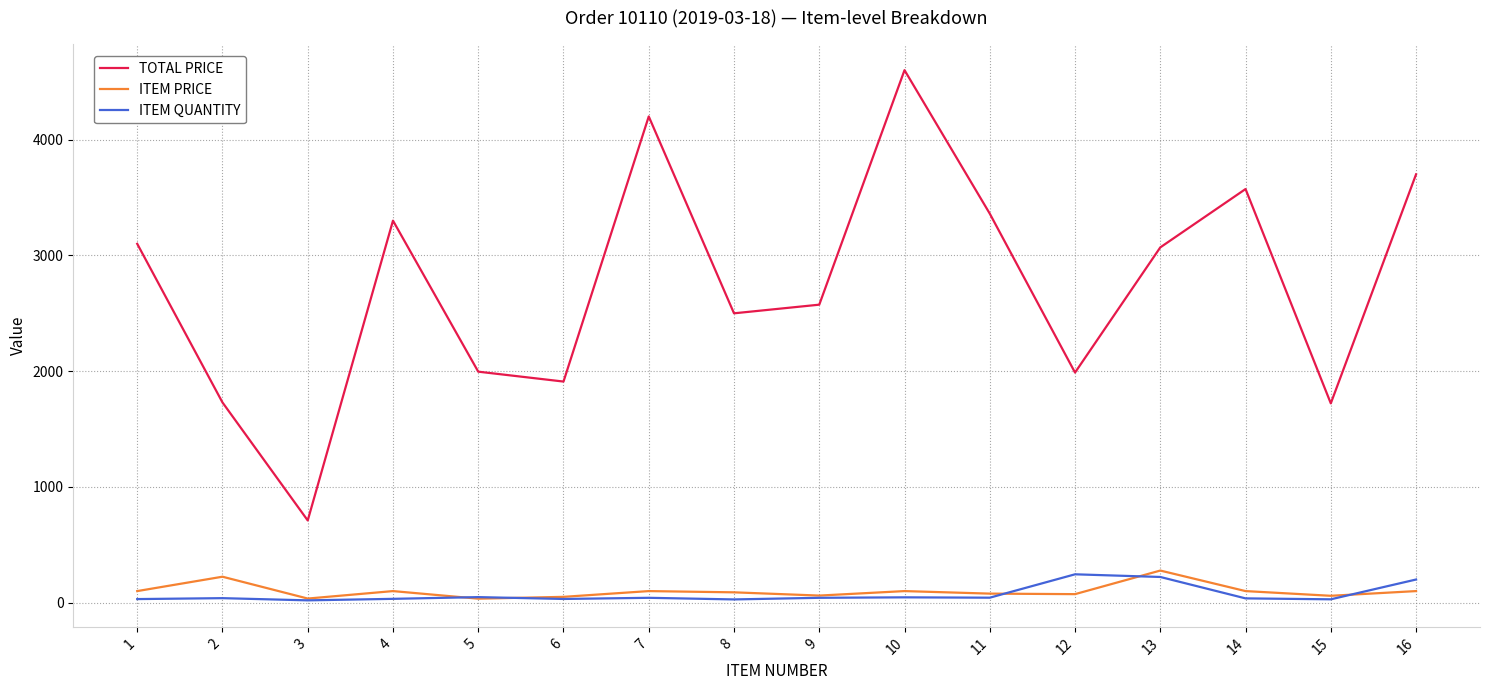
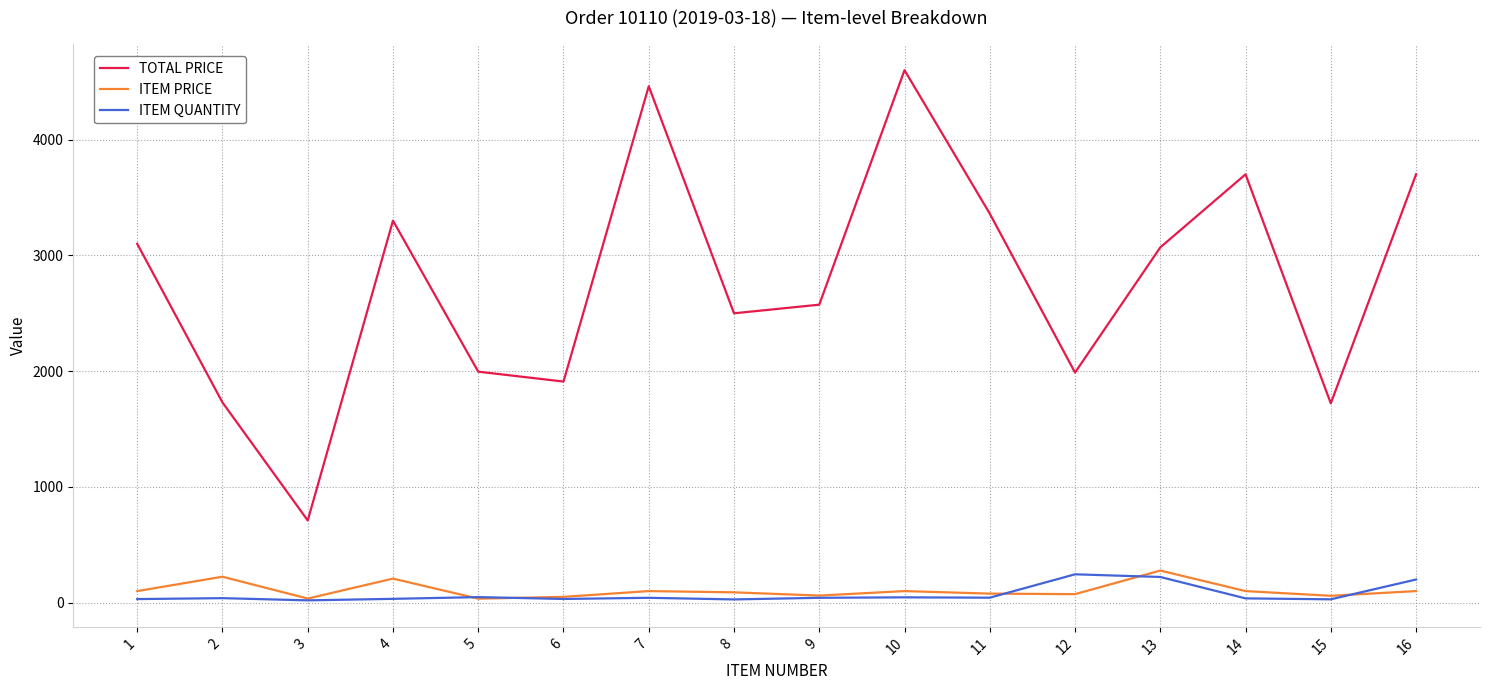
  {
    "TOTAL PRICE": {
      "1": 3100,
      "2": 1730,
      "3": 710,
      "4": 3300,
      "5": 2000,
      "6": 1910,
-     "7": 4200,
+     "7": 4460,
      "8": 2500,
      "9": 2570,
      "10": 4600,
      "11": 3360,
      "12": 1990,
      "13": 3070,
-     "14": 3570,
+     "14": 3700,
      "15": 1720,
      "16": 3700
    },
    "ITEM PRICE": {
      "1": 100,
      "2": 220,
-     "4": 100,
+     "4": 210,
      "7": 100,
      "8": 90,
      "10": 100,
      "11": 80,
      "12": 70,
      "13": 280,
      "14": 100,
      "15": 60,
      "16": 100
    },
    "ITEM QUANTITY": {
      "1": 30,
      "2": 40,
      "4": 30,
      "7": 40,
      "8": 30,
      "10": 50,
      "11": 40,
      "12": 250,
      "13": 220,
      "14": 40,
      "15": 30,
      "16": 200
    }
  }
